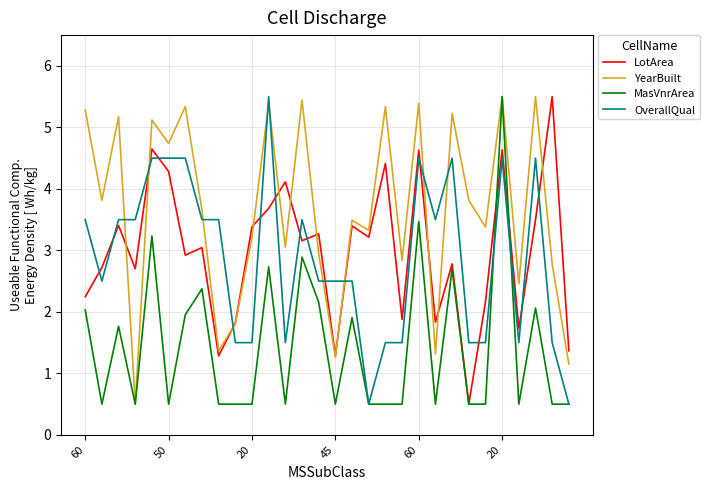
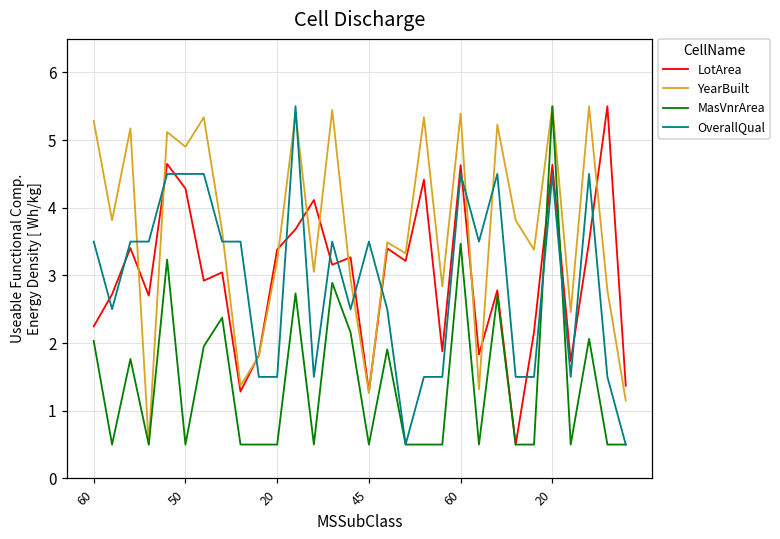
  {
    "LotArea": {
      "50": 4.3
    },
    "YearBuilt": {
-     "50": 4.7
+     "50": 4.9
    },
    "MasVnrArea": {
      "50": 0.5,
      "45": 0.5
    },
    "OverallQual": {
      "50": 4.5,
-     "45": 2.5
+     "45": 3.5
    }
  }
